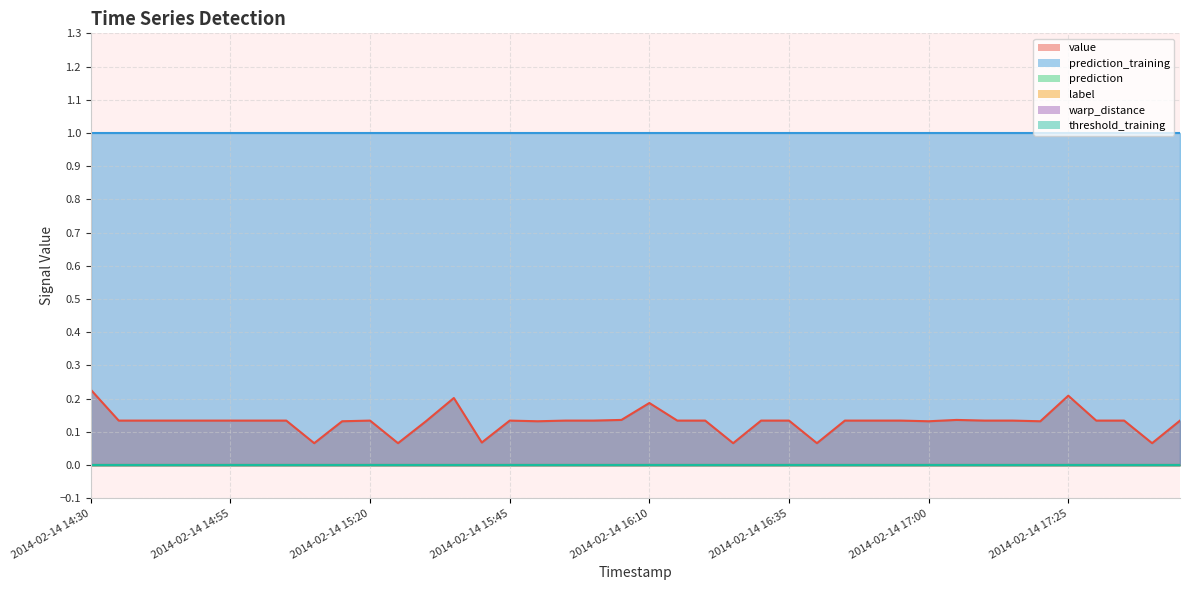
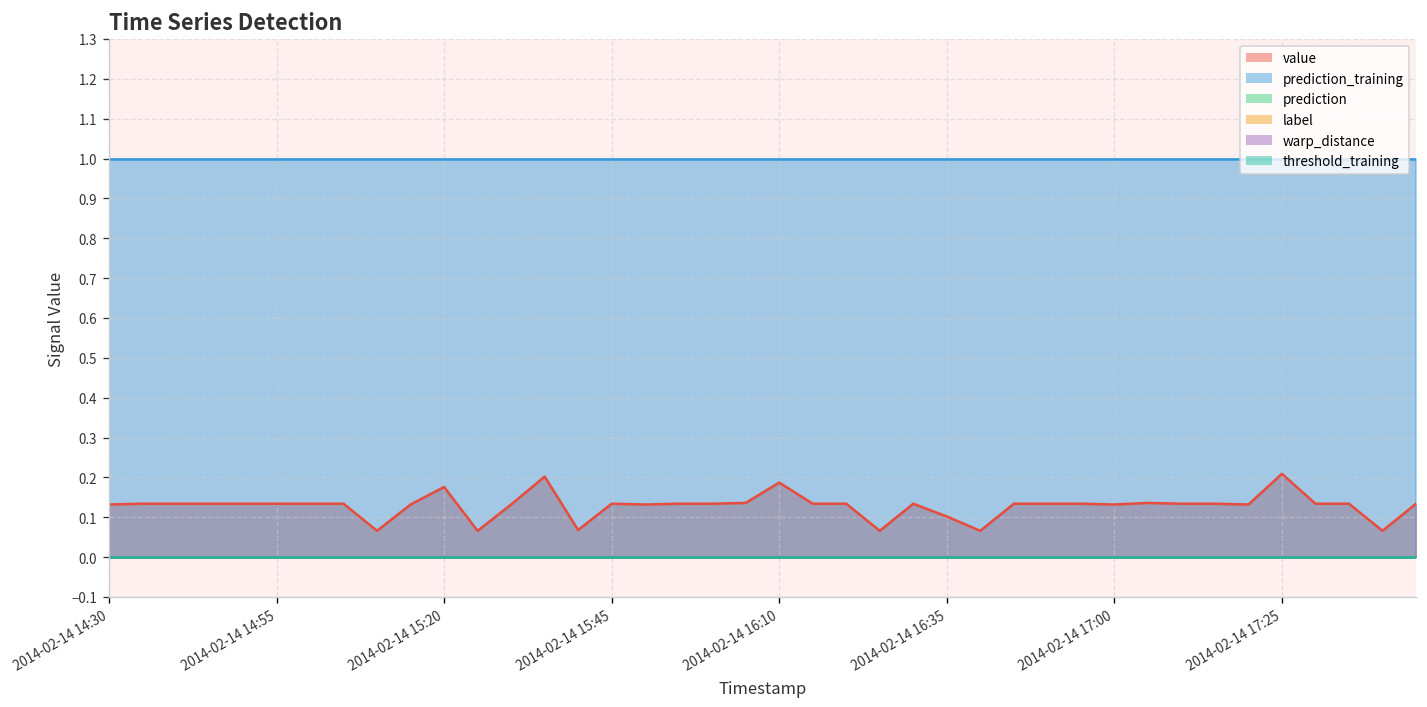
  {
    "value": {
-     "2014-02-14 14:30": 0.23,
+     "2014-02-14 14:30": 0.13,
      "2014-02-14 14:55": 0.13,
-     "2014-02-14 15:20": 0.13,
+     "2014-02-14 15:20": 0.18,
      "2014-02-14 15:45": 0.13,
      "2014-02-14 16:10": 0.19,
-     "2014-02-14 16:35": 0.13,
+     "2014-02-14 16:35": 0.10,
      "2014-02-14 17:00": 0.13,
      "2014-02-14 17:25": 0.21
    }
  }
